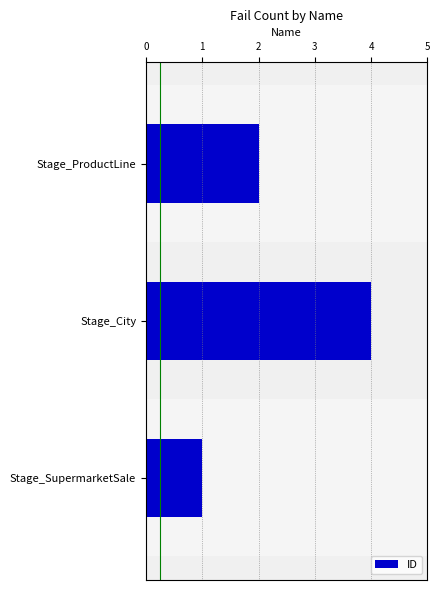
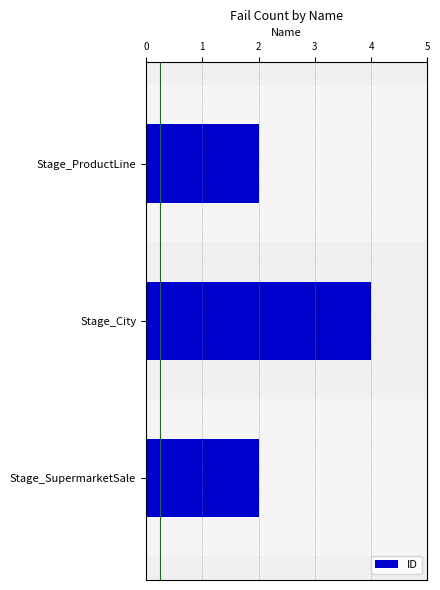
  {
    "Stage_ProductLine": 2,
    "Stage_City": 4,
-   "Stage_SupermarketSale": 1
+   "Stage_SupermarketSale": 2
  }
